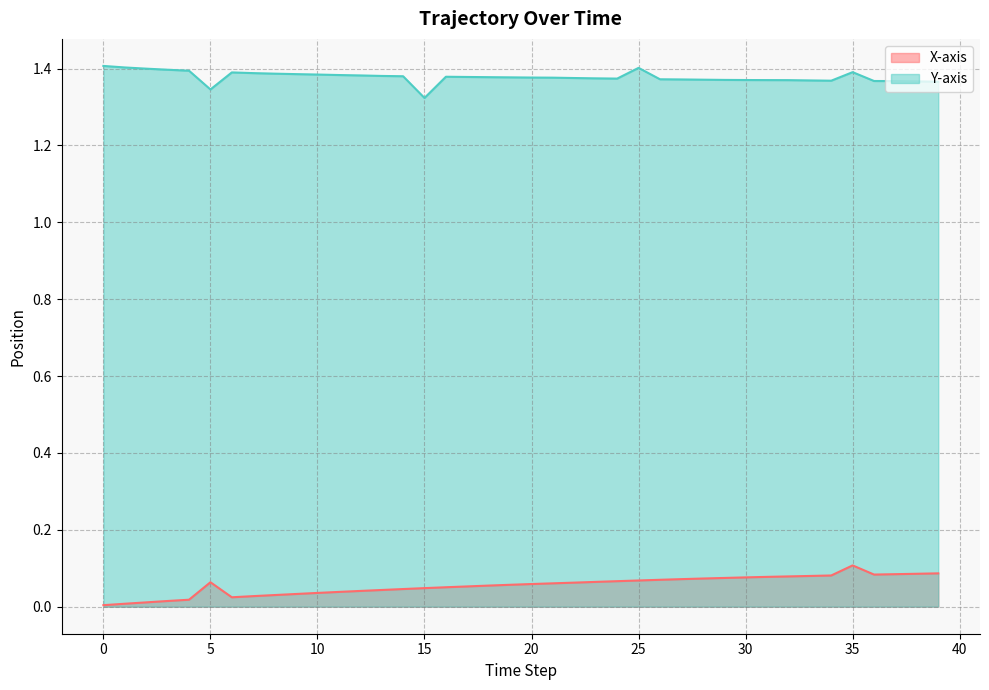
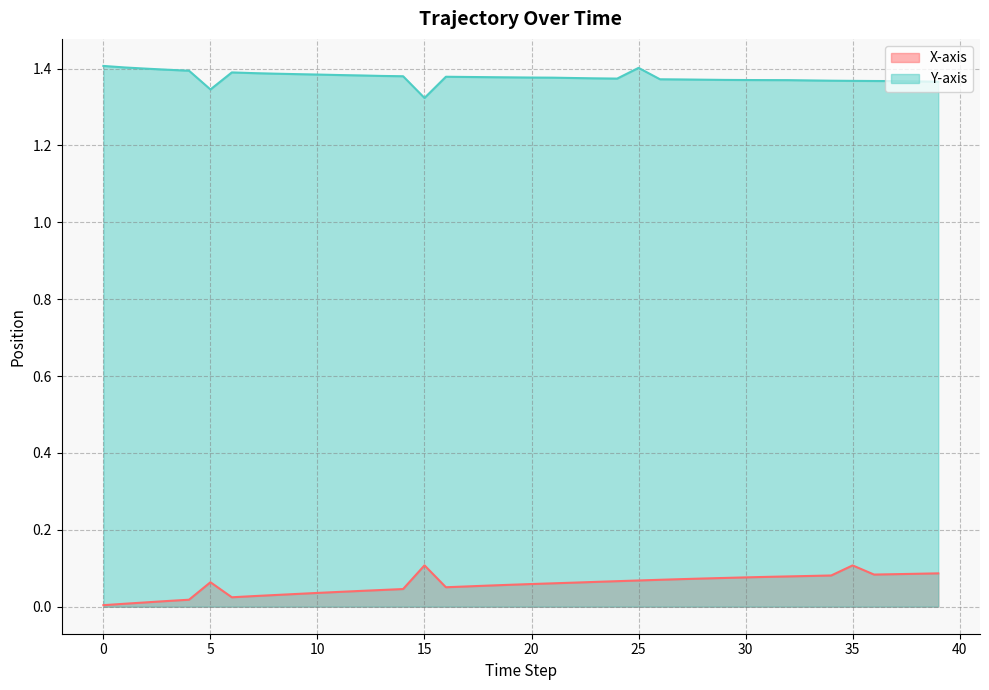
  {
    "X-axis": {
      "0": 0.00,
      "5": 0.06,
      "10": 0.04,
-     "15": 0.05,
+     "15": 0.11,
      "20": 0.06,
      "25": 0.07,
      "30": 0.08,
      "35": 0.11
    },
    "Y-axis": {
      "0": 1.41,
      "5": 1.35,
      "10": 1.38,
      "15": 1.32,
      "20": 1.38,
      "25": 1.40,
      "30": 1.37,
-     "35": 1.39
+     "35": 1.37
    }
  }
